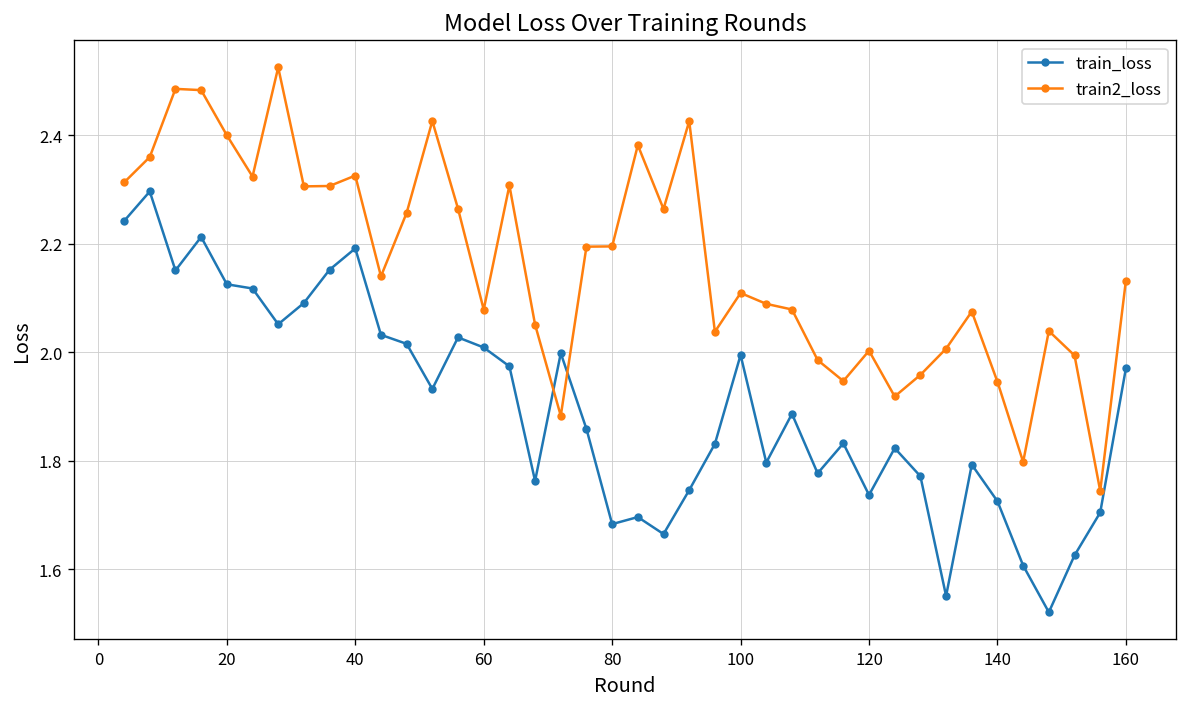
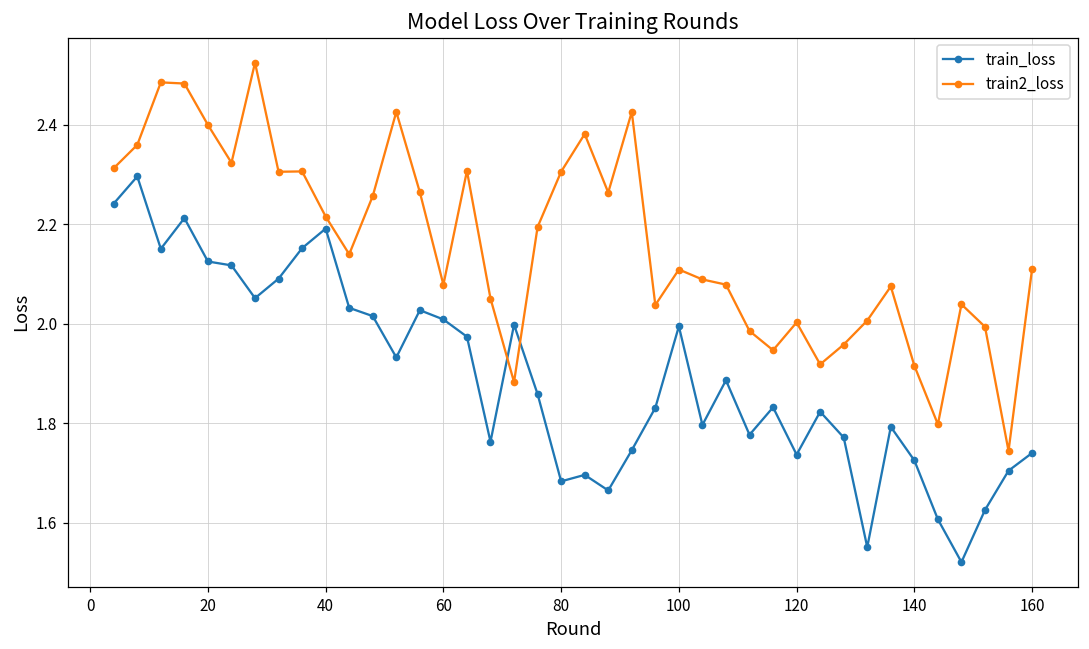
  {
    "train_loss": {
      "20": 2.13,
      "40": 2.19,
      "60": 2.01,
      "80": 1.68,
      "100": 1.99,
      "120": 1.74,
      "140": 1.73,
-     "160": 1.97
+     "160": 1.74
    },
    "train2_loss": {
      "20": 2.40,
-     "40": 2.33,
+     "40": 2.22,
      "60": 2.08,
-     "80": 2.19,
+     "80": 2.31,
      "100": 2.11,
      "120": 2.00,
-     "140": 1.95,
-     "160": 2.13
+     "140": 1.92,
+     "160": 2.11
    }
  }
